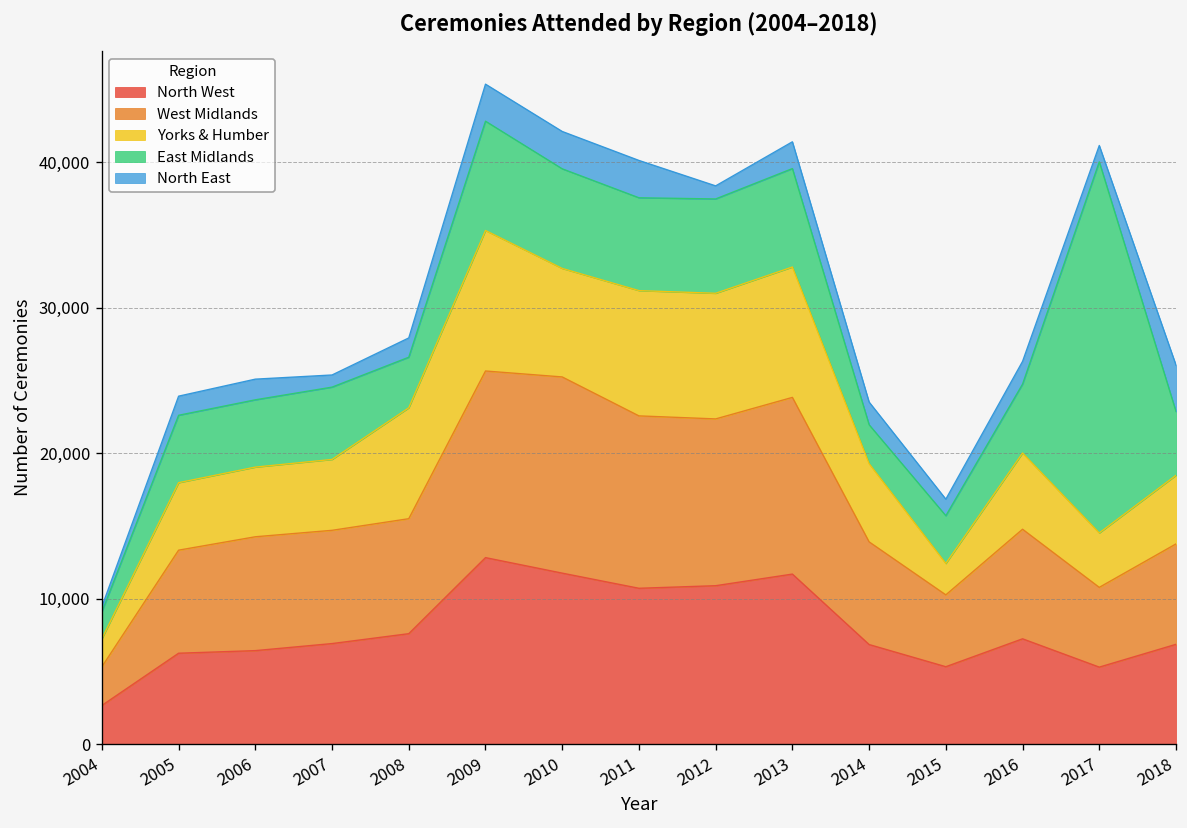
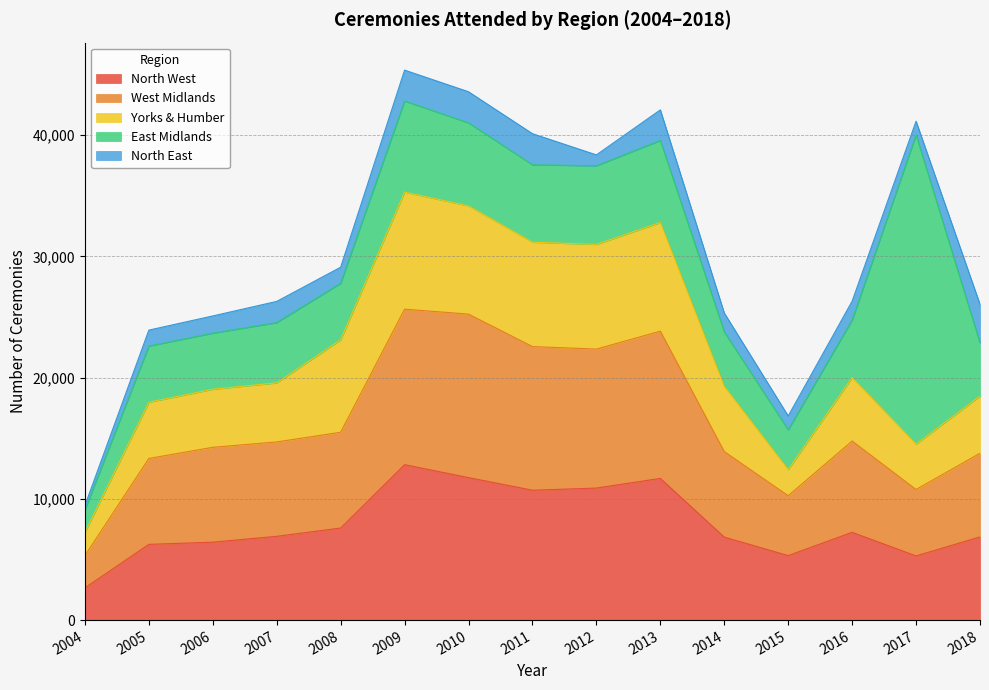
  {
    "Yorks & Humber": {
      "2004": "1,900",
      "2005": "4,600",
      "2006": "4,800",
      "2007": "4,900",
      "2008": "7,600",
      "2009": "9,700",
-     "2010": "7,500",
+     "2010": "8,900",
      "2011": "8,600",
      "2012": "8,600",
      "2013": "9,000",
      "2014": "5,400",
      "2015": "2,200",
      "2016": "5,200",
      "2017": "3,700",
      "2018": "4,700"
    },
    "East Midlands": {
      "2004": "1,900",
      "2005": "4,600",
      "2006": "4,600",
      "2007": "5,000",
-     "2008": "3,500",
+     "2008": "4,700",
      "2009": "7,500",
      "2010": "6,800",
      "2011": "6,400",
      "2012": "6,500",
      "2013": "6,800",
-     "2014": "2,700",
+     "2014": "4,500",
      "2015": "3,300",
      "2016": "4,700",
      "2017": "25,500",
      "2018": "4,400"
    },
    "North East": {
      "2004": "400",
      "2005": "1,300",
      "2006": "1,400",
-     "2007": "800",
+     "2007": "1,700",
      "2008": "1,300",
      "2009": "2,500",
      "2010": "2,600",
      "2011": "2,600",
      "2012": "900",
-     "2013": "1,800",
+     "2013": "2,500",
      "2014": "1,600",
      "2015": "1,100",
      "2016": "1,600",
      "2017": "1,100",
      "2018": "3,200"
    }
  }
